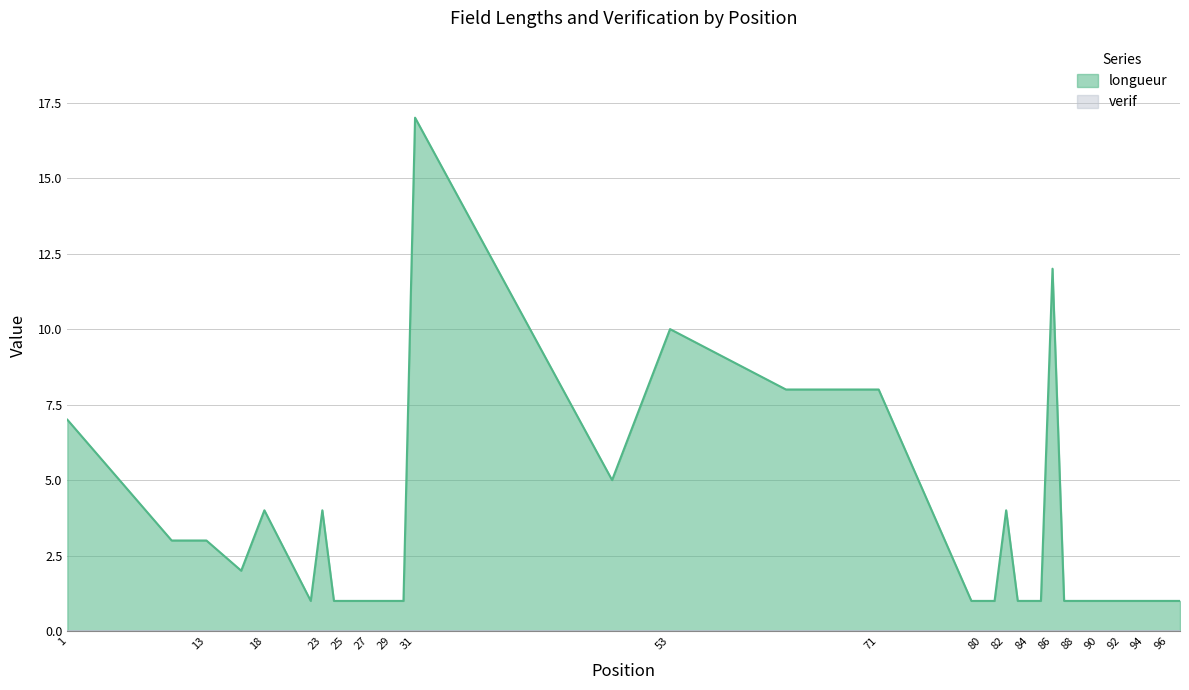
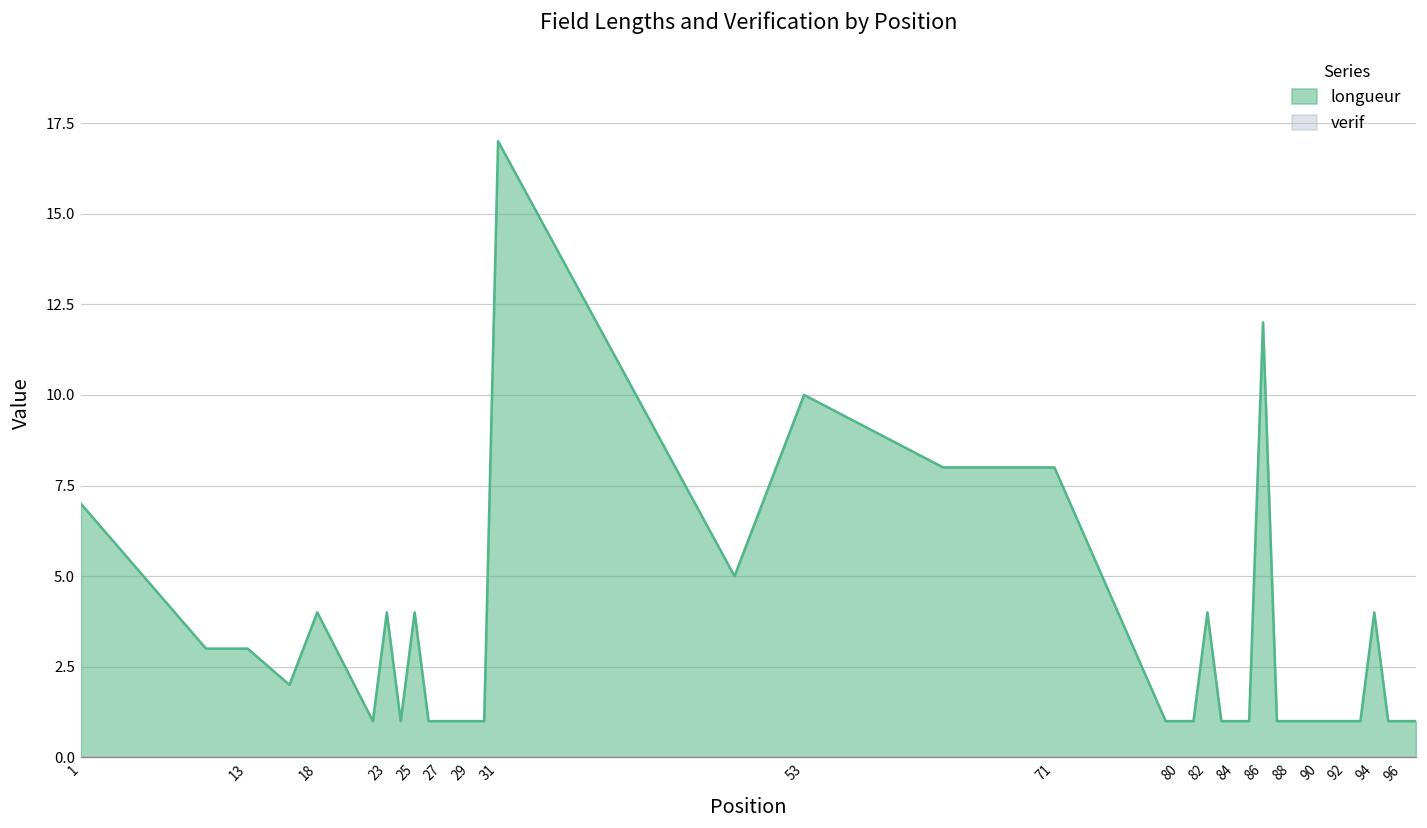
  {
    "longueur": {
      "1": 7,
      "13": 3,
      "18": 4,
      "23": 4,
-     "25": 1,
+     "25": 4,
      "27": 1,
      "29": 1,
      "31": 17,
      "53": 10,
      "71": 8,
      "80": 1,
      "82": 4,
      "84": 1,
      "86": 12,
      "88": 1,
      "90": 1,
      "92": 1,
-     "94": 1,
+     "94": 4,
      "96": 1
    },
    "verif": {
      "1": 0,
      "13": 0,
      "18": 0,
      "23": 0,
      "25": 0,
      "27": 0,
      "29": 0,
      "31": 0,
      "53": 0,
      "71": 0,
      "80": 0,
      "82": 0,
      "84": 0,
      "86": 0,
      "88": 0,
      "90": 0,
      "92": 0,
      "94": 0,
      "96": 0
    }
  }
